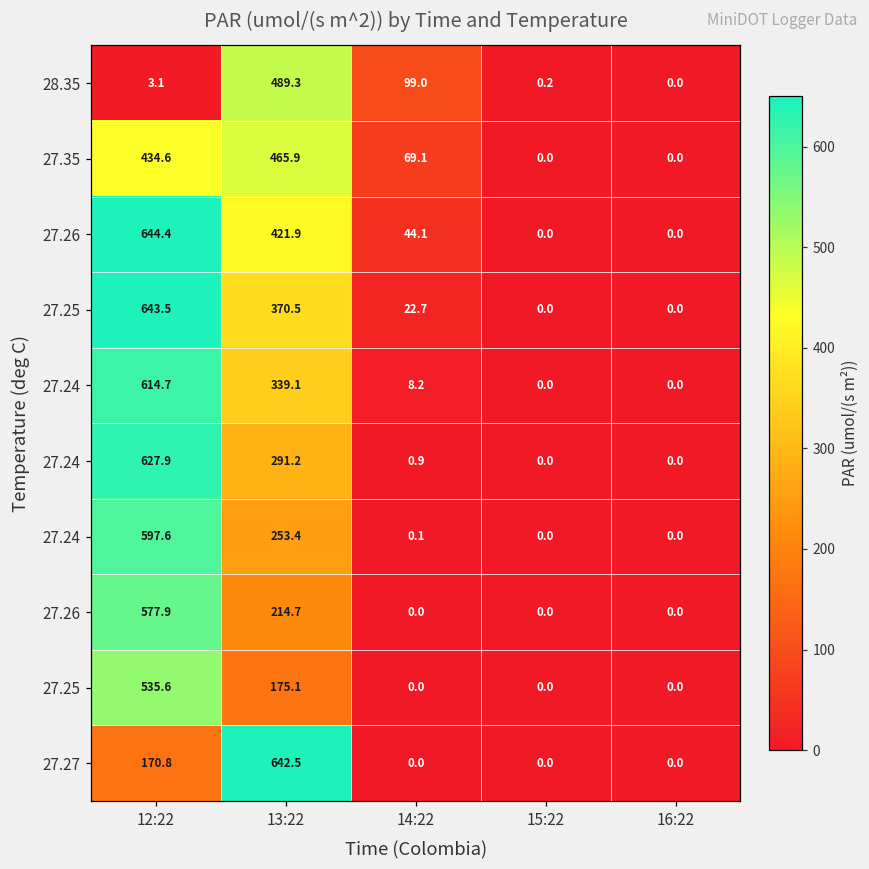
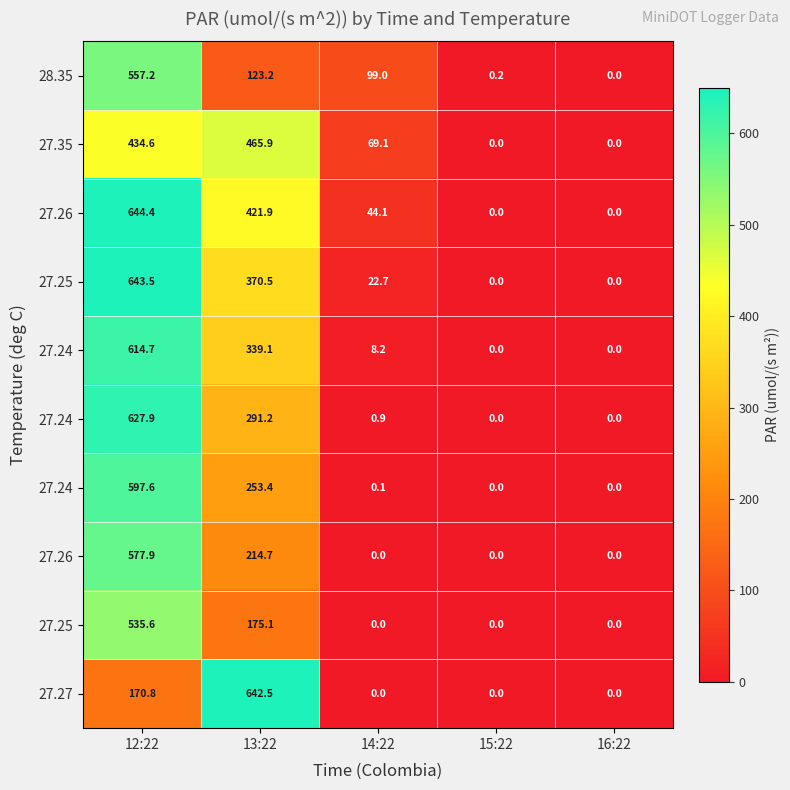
  {
    "28.35": {
-     "12:22": 3.1,
-     "13:22": 489.3,
+     "12:22": 557.2,
+     "13:22": 123.2,
      "14:22": 99.0,
      "15:22": 0.2,
      "16:22": 0.0
    },
    "27.35": {
      "12:22": 434.6,
      "13:22": 465.9,
      "14:22": 69.1,
      "15:22": 0.0,
      "16:22": 0.0
    },
    "27.27": {
      "12:22": 170.8,
      "13:22": 642.5,
      "14:22": 0.0,
      "15:22": 0.0,
      "16:22": 0.0
    }
  }
